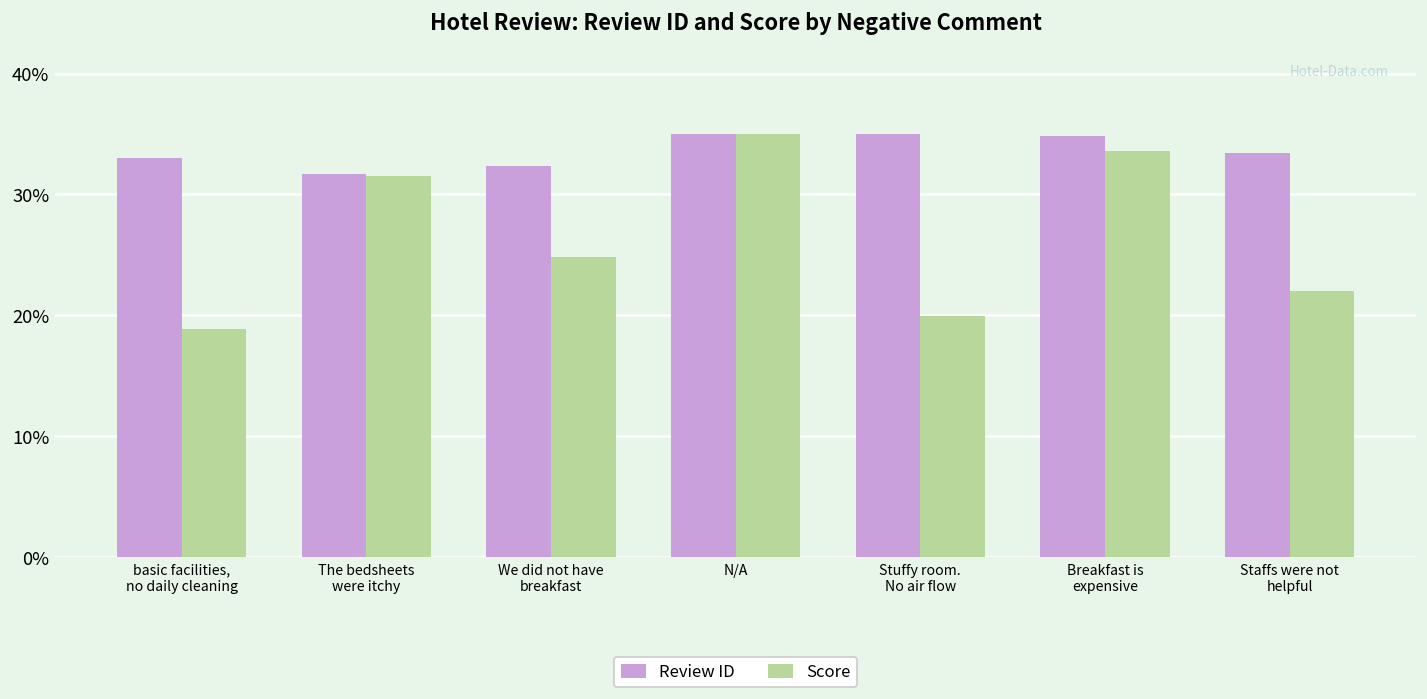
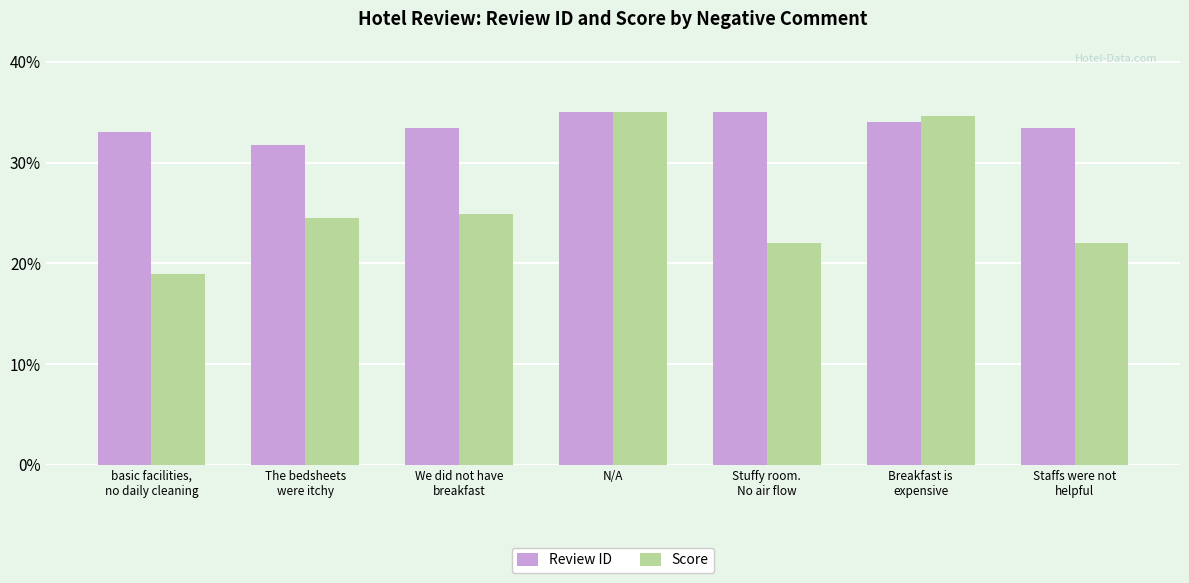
  {
    "Review ID": {
      "basic facilities, no daily cleaning": "33.0%",
      "The bedsheets were itchy": "31.7%",
-     "We did not have breakfast": "32.3%",
+     "We did not have breakfast": "33.4%",
      "N/A": "35.0%",
      "Stuffy room. No air flow": "35.0%",
-     "Breakfast is expensive": "34.8%",
+     "Breakfast is expensive": "34.0%",
      "Staffs were not helpful": "33.4%"
    },
    "Score": {
      "basic facilities, no daily cleaning": "18.9%",
-     "The bedsheets were itchy": "31.5%",
+     "The bedsheets were itchy": "24.5%",
      "We did not have breakfast": "24.8%",
      "N/A": "35.0%",
-     "Stuffy room. No air flow": "20.0%",
-     "Breakfast is expensive": "33.6%",
+     "Stuffy room. No air flow": "22.1%",
+     "Breakfast is expensive": "34.7%",
      "Staffs were not helpful": "22.1%"
    }
  }
